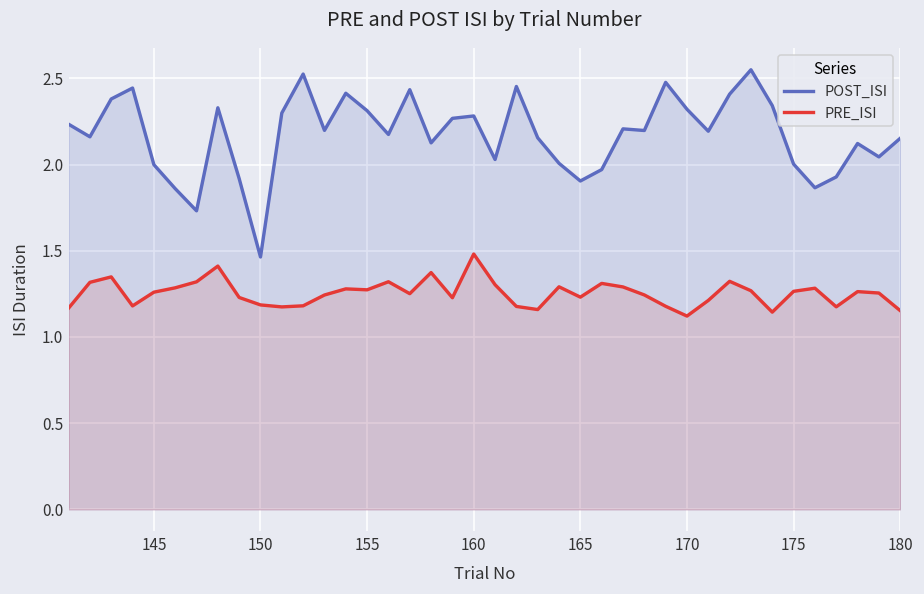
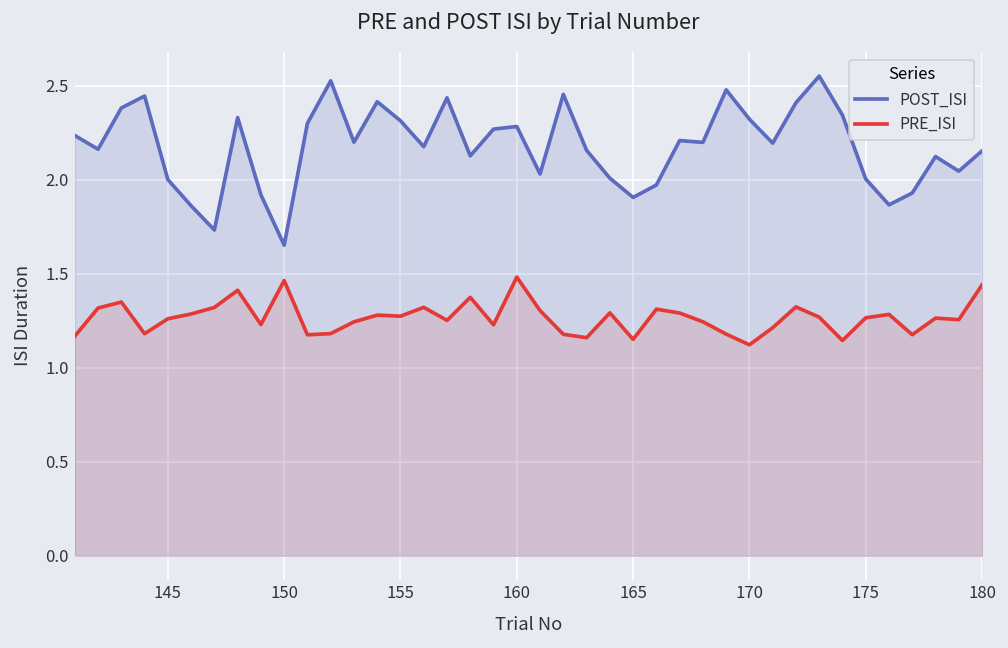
  {
    "POST_ISI": {
      "145": 2.00,
-     "150": 1.46,
+     "150": 1.65,
      "155": 2.31,
      "160": 2.28,
      "165": 1.90,
      "170": 2.32,
      "175": 2.00,
      "180": 2.15
    },
    "PRE_ISI": {
      "145": 1.26,
-     "150": 1.19,
+     "150": 1.46,
      "155": 1.27,
      "160": 1.48,
-     "165": 1.23,
+     "165": 1.15,
      "170": 1.12,
      "175": 1.26,
-     "180": 1.15
+     "180": 1.44
    }
  }
